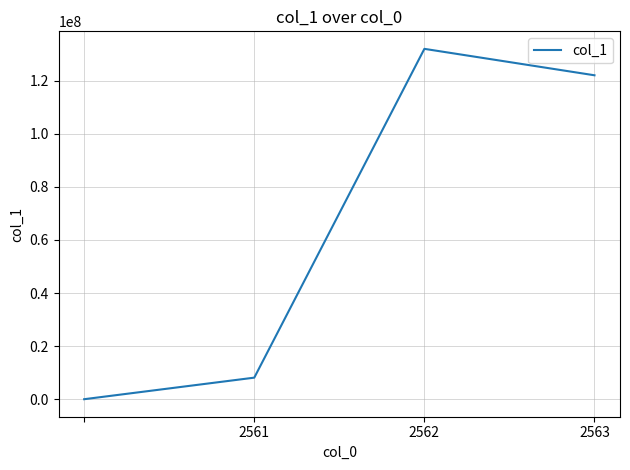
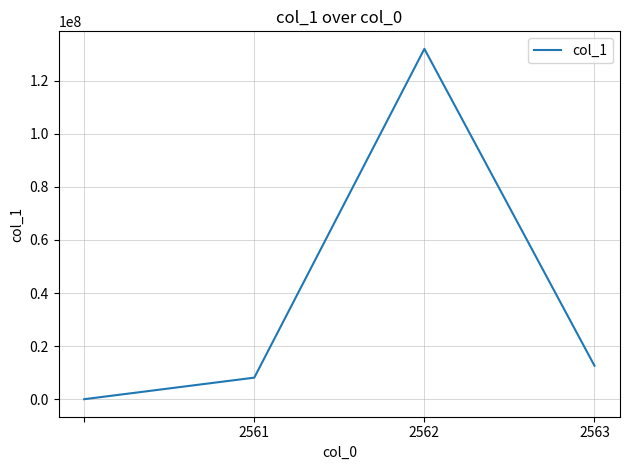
  {
    "2561": 8000000,
    "2562": 132000000,
-   "2563": 122000000
+   "2563": 13000000
  }
